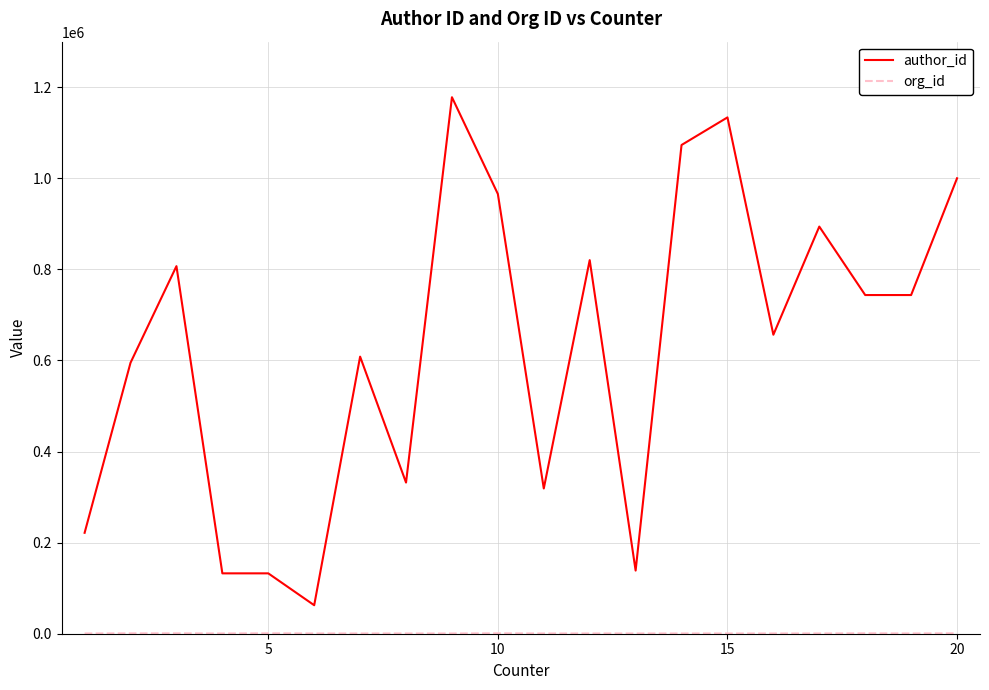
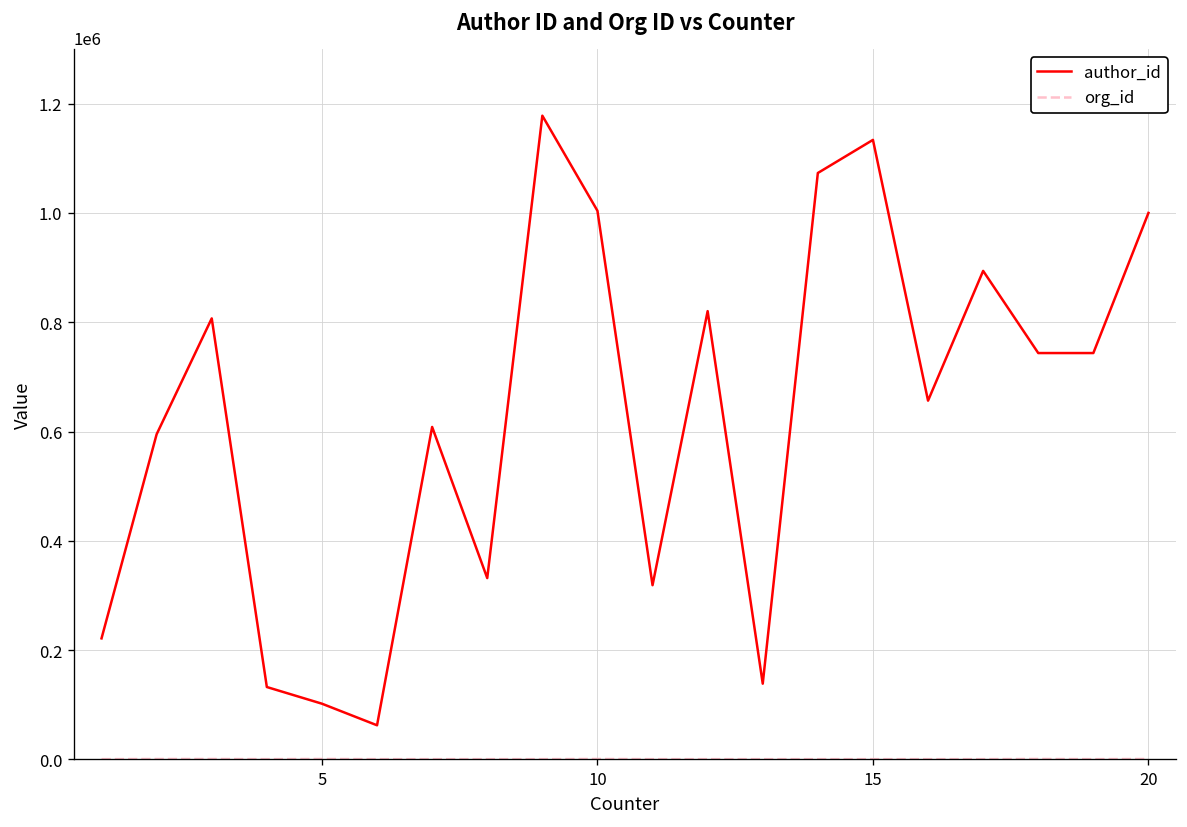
  {
    "author_id": {
-     "5": 130000,
-     "10": 970000,
+     "5": 100000,
+     "10": 1000000,
      "15": 1130000,
      "20": 1000000
    },
    "org_id": {
      "5": 0,
      "10": 0,
      "15": 0,
      "20": 0
    }
  }
